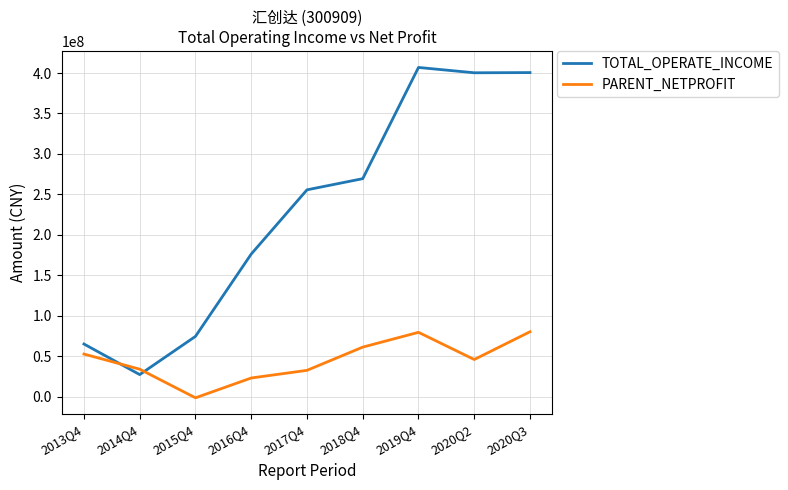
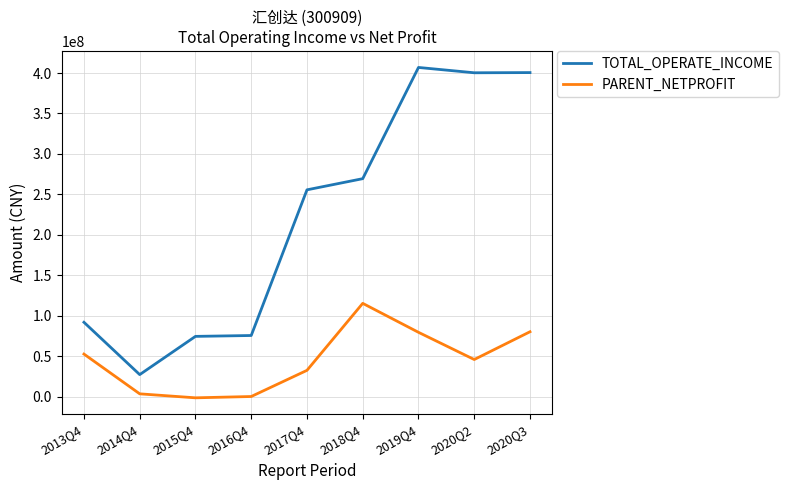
  {
    "TOTAL_OPERATE_INCOME": {
-     "2013Q4": 70000000,
+     "2013Q4": 90000000,
      "2014Q4": 30000000,
      "2015Q4": 70000000,
-     "2016Q4": 180000000,
+     "2016Q4": 80000000,
      "2017Q4": 260000000,
      "2018Q4": 270000000,
      "2019Q4": 410000000,
      "2020Q2": 400000000,
      "2020Q3": 400000000
    },
    "PARENT_NETPROFIT": {
      "2013Q4": 50000000,
-     "2014Q4": 30000000,
+     "2014Q4": 0,
      "2015Q4": 0,
-     "2016Q4": 20000000,
+     "2016Q4": 0,
      "2017Q4": 30000000,
-     "2018Q4": 60000000,
+     "2018Q4": 120000000,
      "2019Q4": 80000000,
      "2020Q2": 50000000,
      "2020Q3": 80000000
    }
  }
